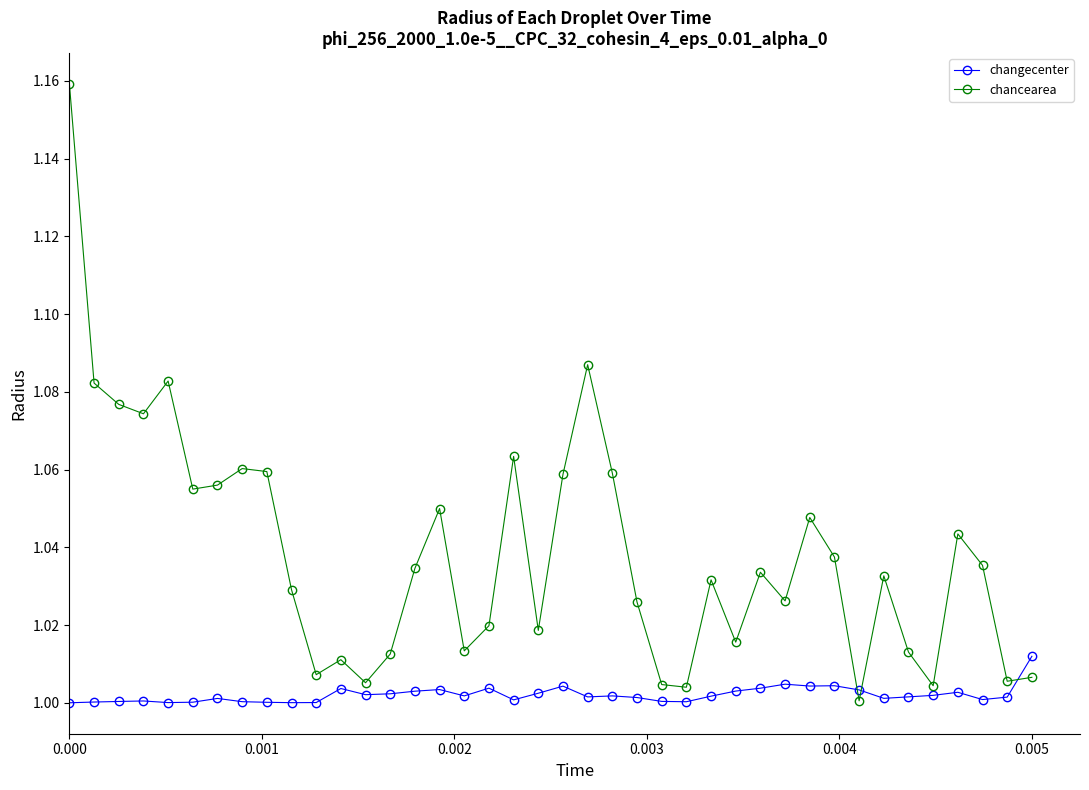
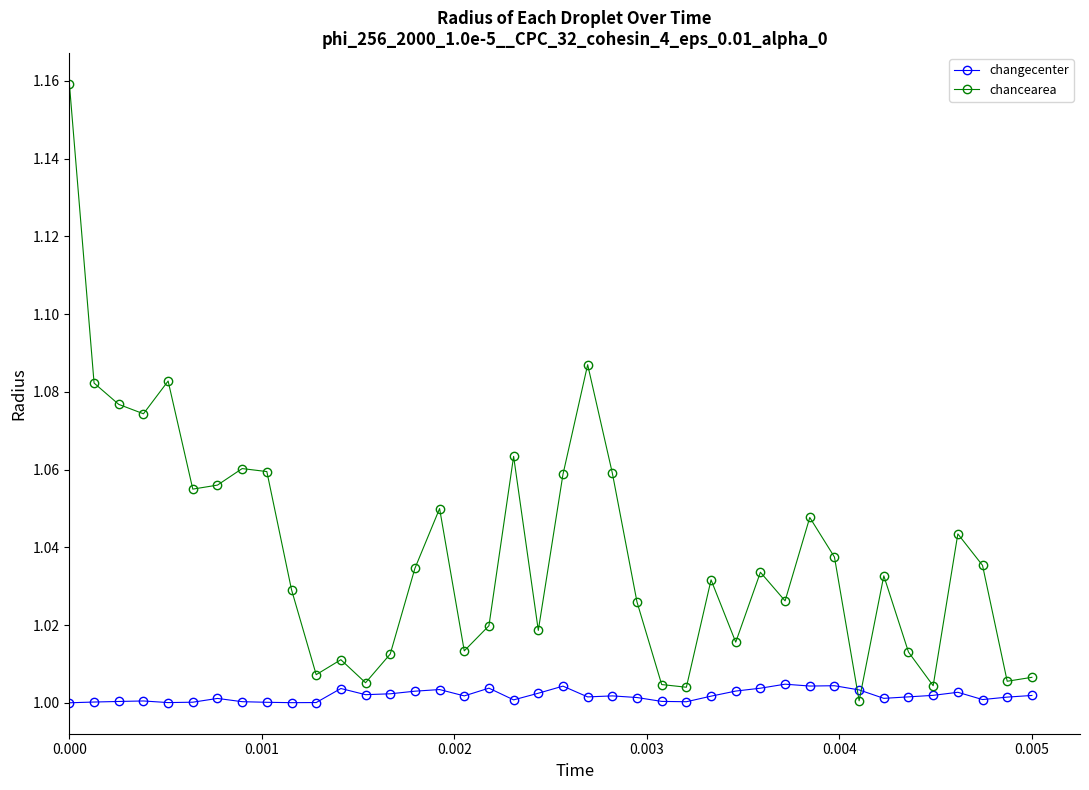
  {
    "changecenter": {
      "0.000": 1.000,
-     "0.005": 1.012
+     "0.005": 1.002
    },
    "chancearea": {
      "0.000": 1.159,
      "0.005": 1.007
    }
  }
